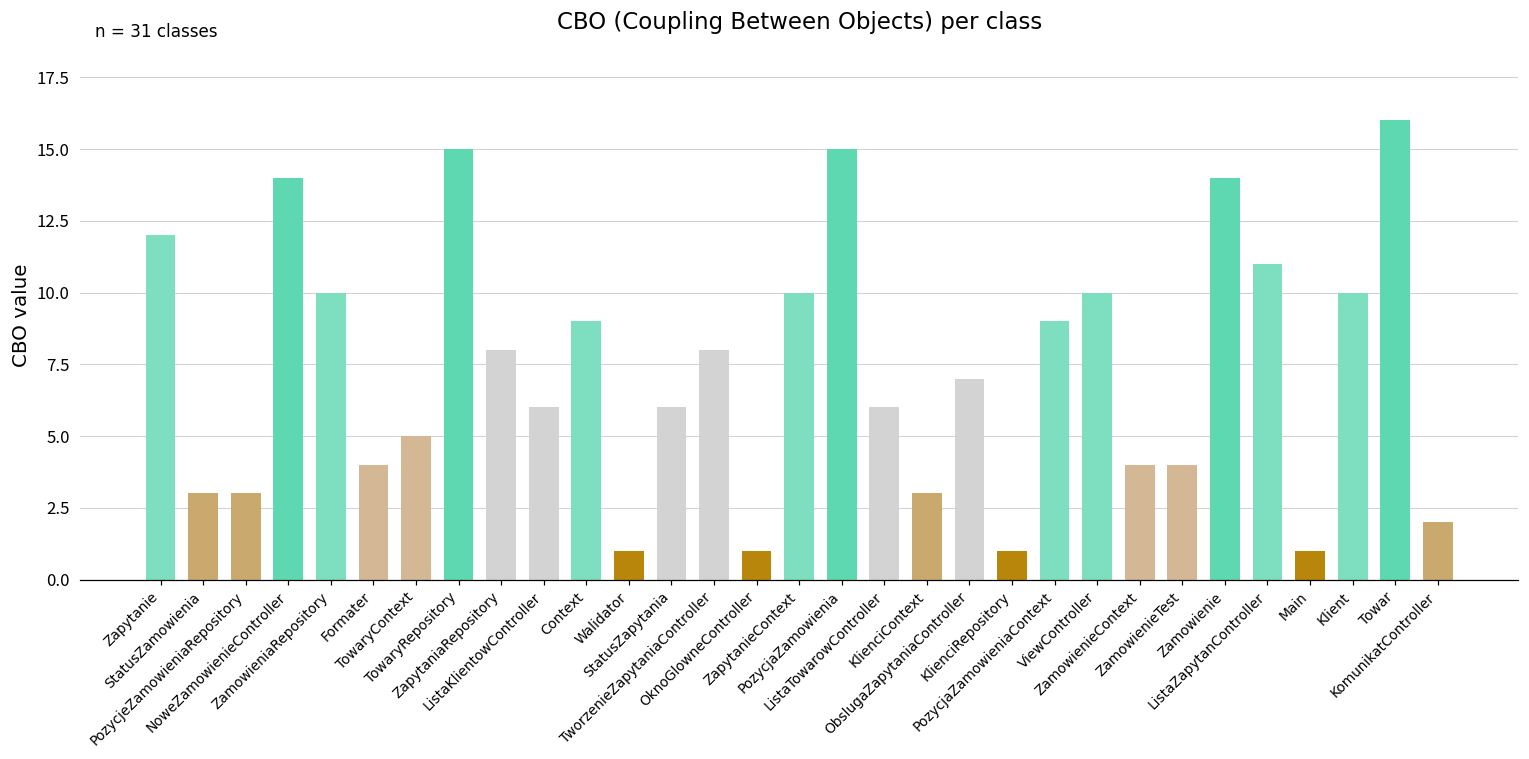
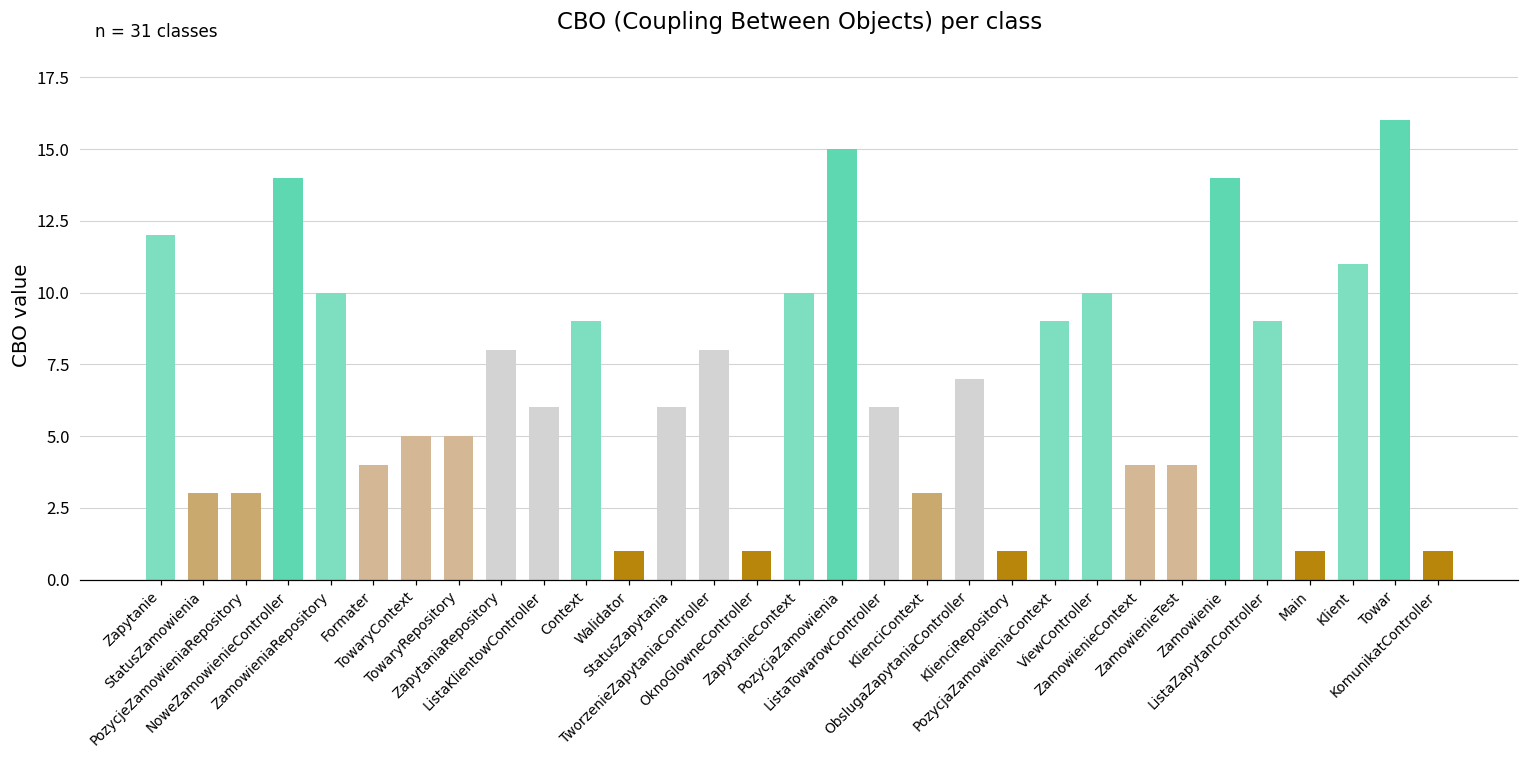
  {
    "Zapytanie": 12,
    "StatusZamowienia": 3,
    "PozycjeZamowieniaRepository": 3,
    "NoweZamowienieController": 14,
    "ZamowieniaRepository": 10,
    "Formater": 4,
    "TowaryContext": 5,
-   "TowaryRepository": 15,
+   "TowaryRepository": 5,
    "ZapytaniaRepository": 8,
    "ListaKlientowController": 6,
    "Context": 9,
    "Walidator": 1,
    "StatusZapytania": 6,
    "TworzenieZapytaniaController": 8,
    "OknoGlowneController": 1,
    "ZapytanieContext": 10,
    "PozycjaZamowienia": 15,
    "ListaTowarowController": 6,
    "KlienciContext": 3,
    "ObslugaZapytaniaController": 7,
    "KlienciRepository": 1,
    "PozycjaZamowieniaContext": 9,
    "ViewController": 10,
    "ZamowienieContext": 4,
    "ZamowienieTest": 4,
    "Zamowienie": 14,
-   "ListaZapytanController": 11,
+   "ListaZapytanController": 9,
    "Main": 1,
-   "Klient": 10,
+   "Klient": 11,
    "Towar": 16,
-   "KomunikatController": 2
+   "KomunikatController": 1
  }
